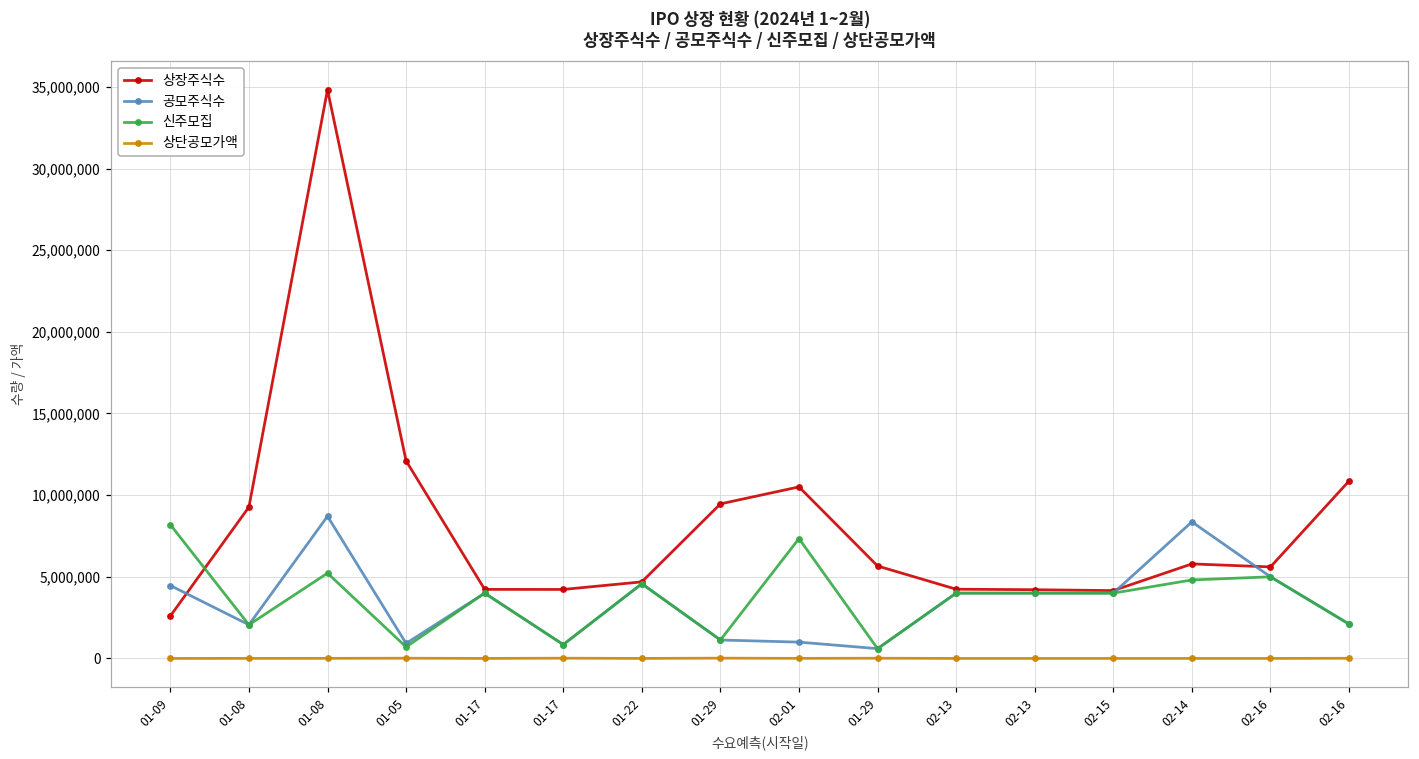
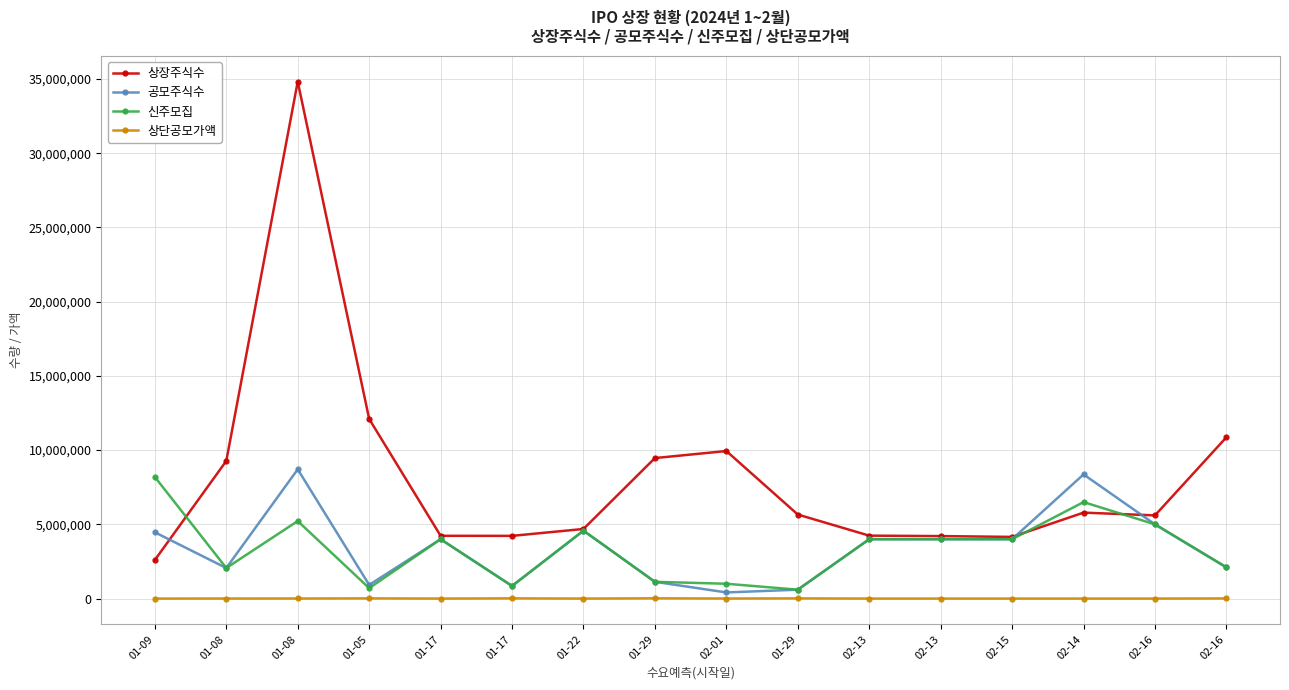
  {
    "상장주식수": {
      "01-09": "2,600,000",
      "01-05": "12,100,000",
-     "02-01": "10,500,000",
+     "02-01": "9,900,000",
      "02-14": "5,800,000"
    },
    "공모주식수": {
      "01-09": "4,500,000",
      "01-05": "900,000",
-     "02-01": "1,000,000",
+     "02-01": "400,000",
      "02-14": "8,400,000"
    },
    "신주모집": {
      "01-09": "8,200,000",
      "01-05": "700,000",
-     "02-01": "7,300,000",
-     "02-14": "4,800,000"
+     "02-01": "1,000,000",
+     "02-14": "6,500,000"
    },
    "상단공모가액": {
      "01-09": "0",
      "01-05": "0",
      "01-22": "0",
      "02-01": "0",
      "02-15": "0",
      "02-14": "0"
    }
  }
